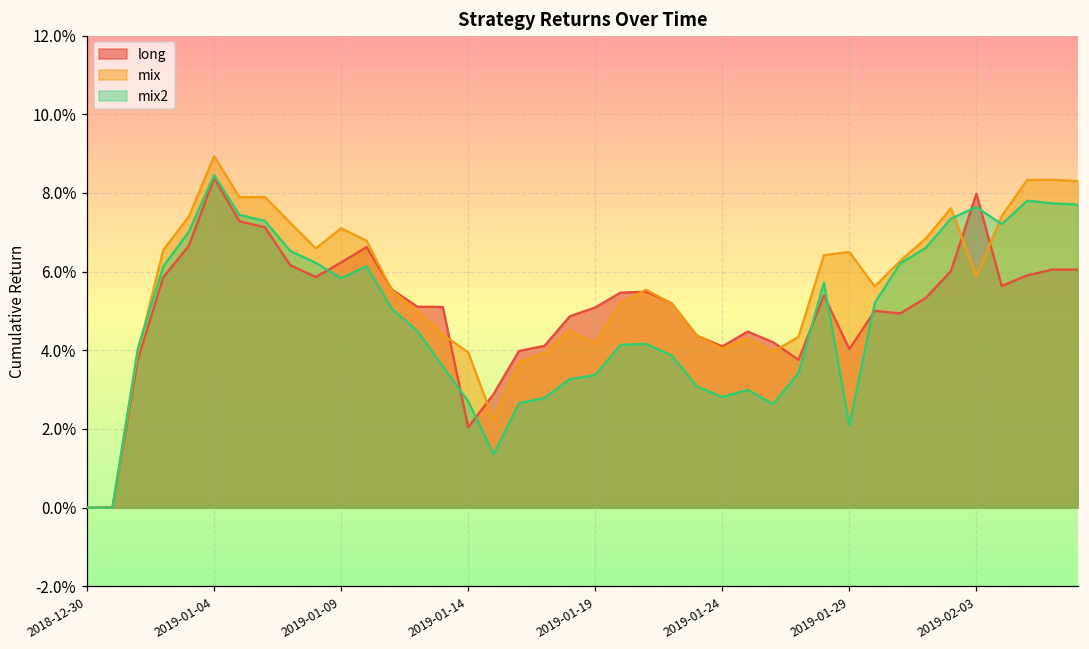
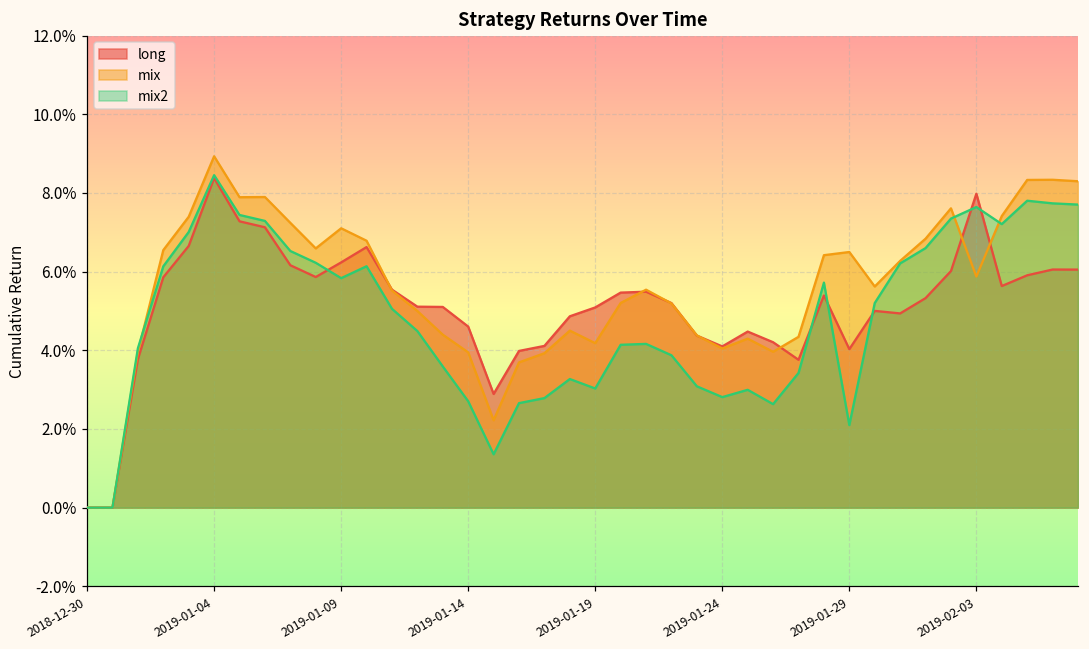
  {
    "long": {
      "2019-01-04": "8.4%",
      "2019-01-09": "6.2%",
-     "2019-01-14": "2.0%",
+     "2019-01-14": "4.6%",
      "2019-01-19": "5.1%",
      "2019-01-29": "4.0%",
      "2019-02-03": "8.0%"
    },
    "mix": {
      "2019-01-04": "8.9%",
      "2019-01-09": "7.1%",
      "2019-01-14": "3.9%",
      "2019-01-19": "4.2%",
      "2019-01-29": "6.5%",
      "2019-02-03": "5.9%"
    },
    "mix2": {
      "2019-01-04": "8.5%",
      "2019-01-09": "5.8%",
      "2019-01-14": "2.7%",
-     "2019-01-19": "3.4%",
+     "2019-01-19": "3.0%",
      "2019-01-24": "2.8%",
      "2019-01-29": "2.1%",
      "2019-02-03": "7.6%"
    }
  }
